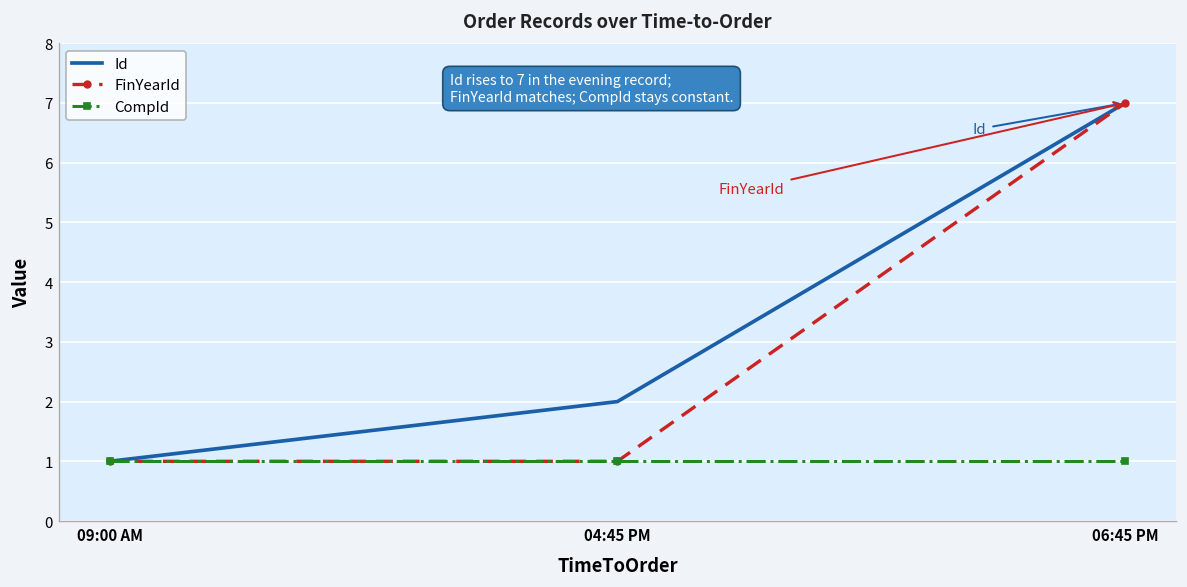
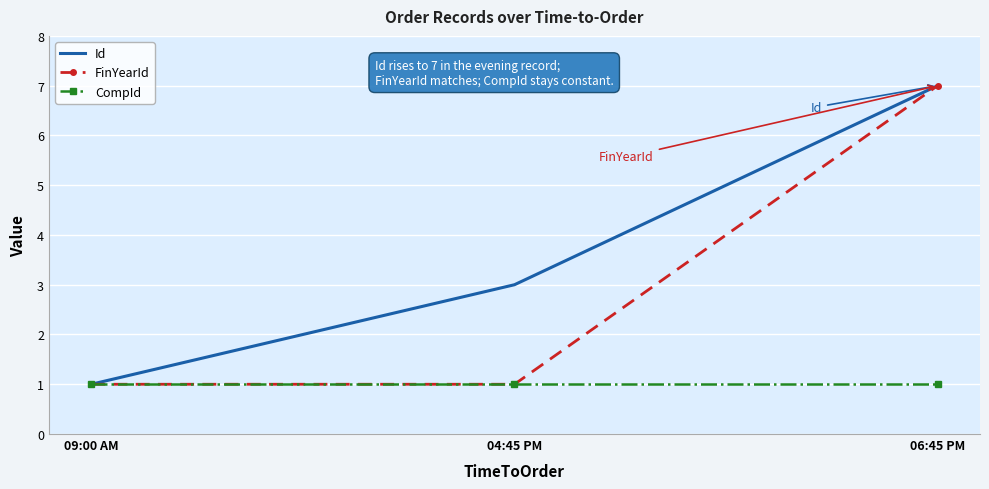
  {
    "Id": {
-     "04:45 PM": 2
+     "04:45 PM": 3
    },
    "CompId": {
      "06:45 PM": 1
    }
  }
